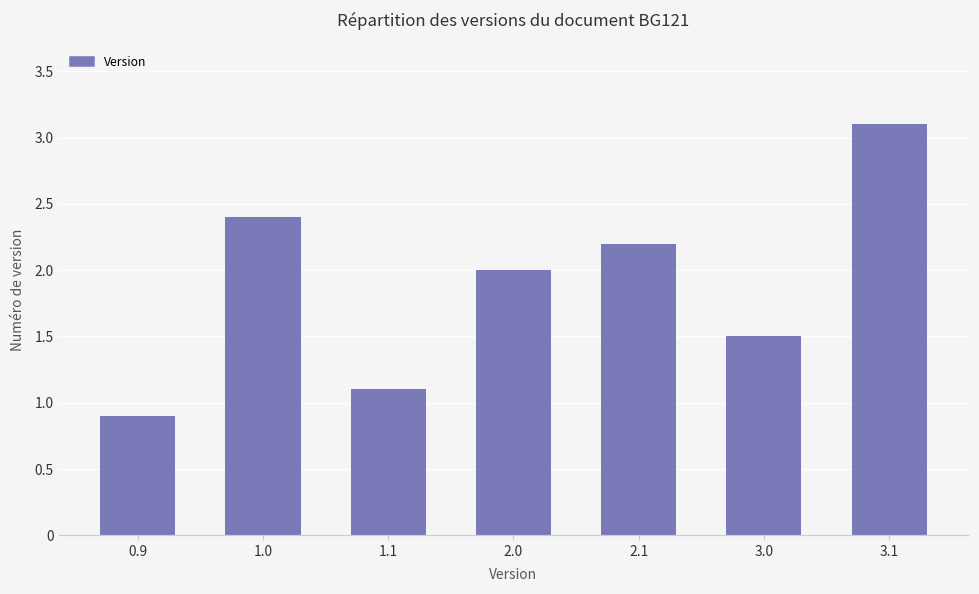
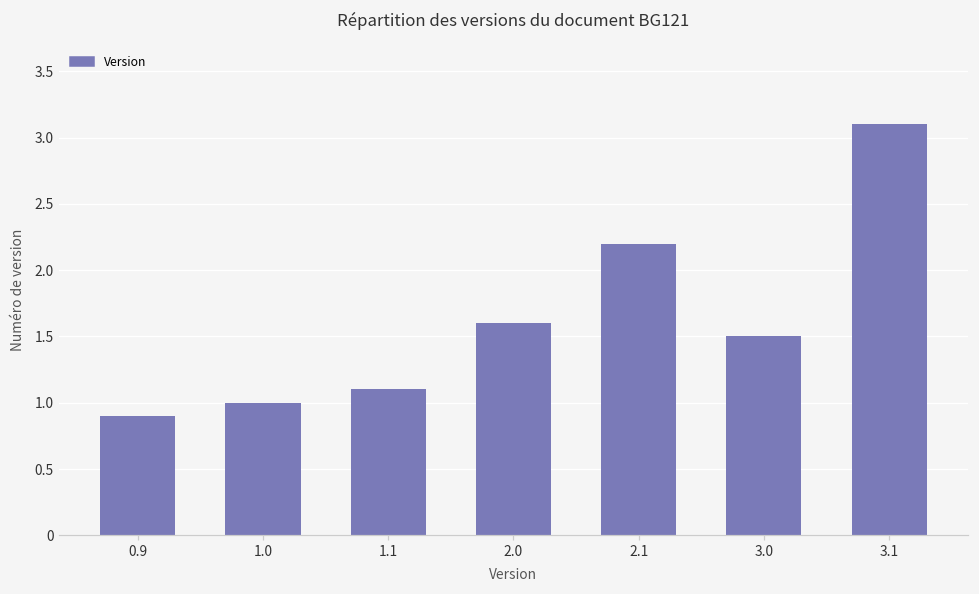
  {
    "0.9": 0.9,
-   "1.0": 2.4,
+   "1.0": 1.0,
    "1.1": 1.1,
-   "2.0": 2.0,
+   "2.0": 1.6,
    "2.1": 2.2,
    "3.0": 1.5,
    "3.1": 3.1
  }
